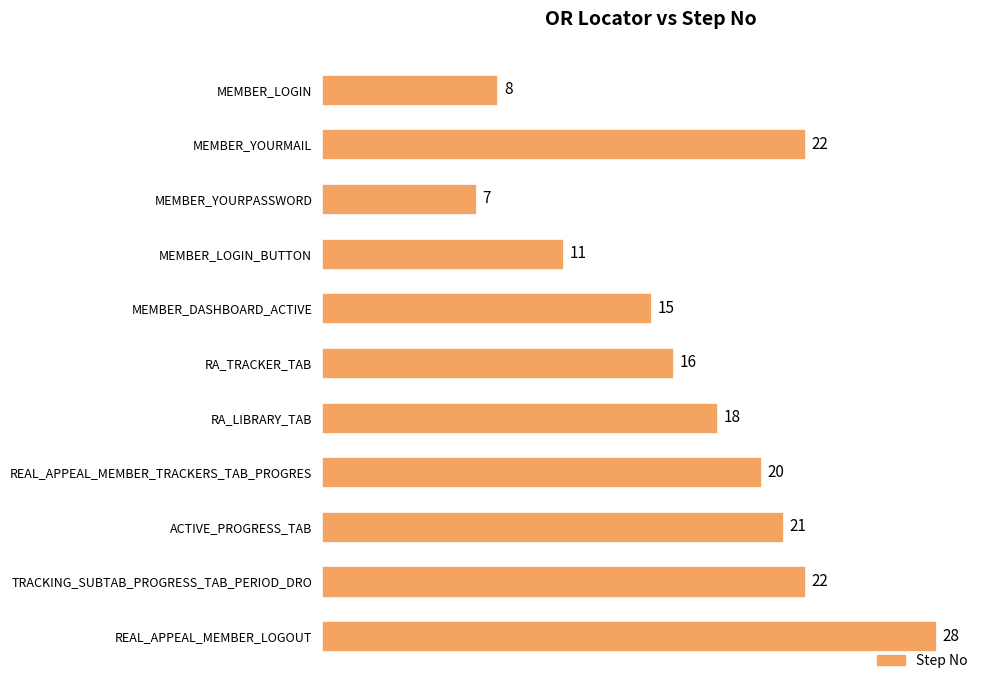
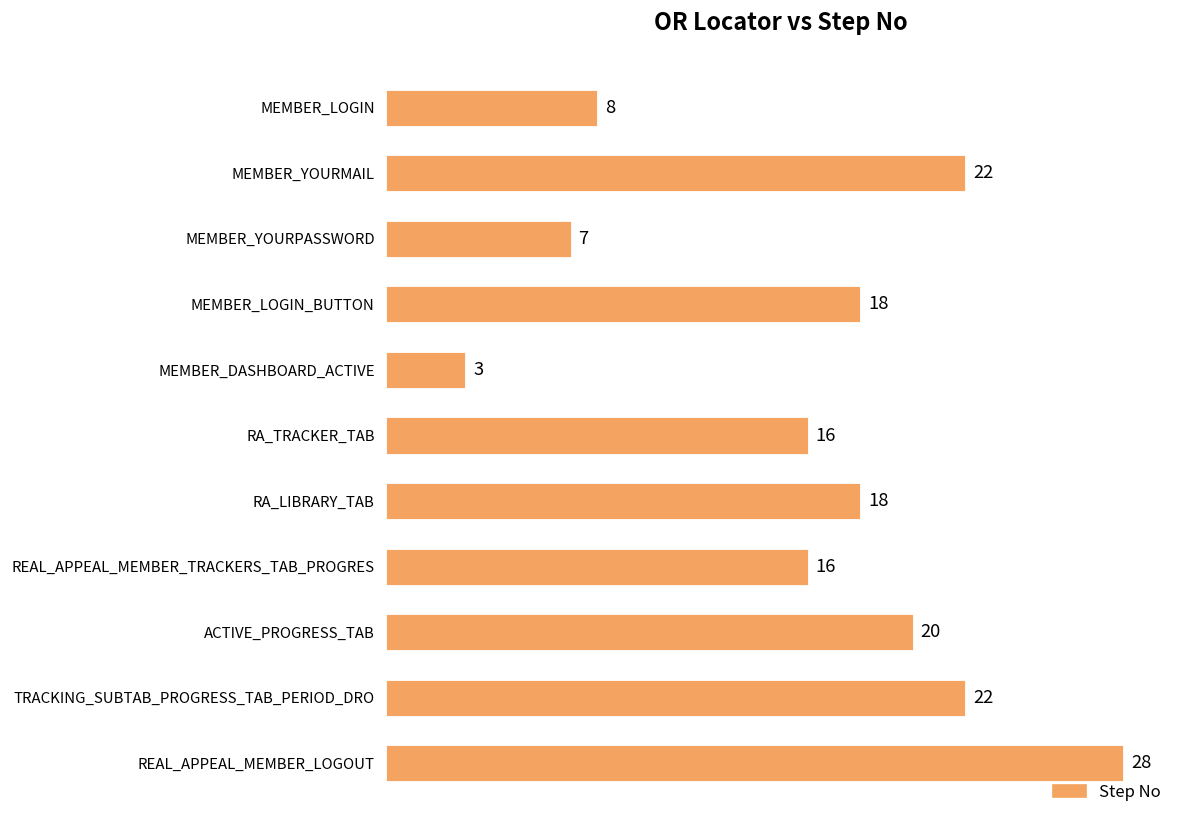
  {
    "MEMBER_LOGIN": 8,
    "MEMBER_YOURMAIL": 22,
    "MEMBER_YOURPASSWORD": 7,
-   "MEMBER_LOGIN_BUTTON": 11,
-   "MEMBER_DASHBOARD_ACTIVE": 15,
+   "MEMBER_LOGIN_BUTTON": 18,
+   "MEMBER_DASHBOARD_ACTIVE": 3,
    "RA_TRACKER_TAB": 16,
    "RA_LIBRARY_TAB": 18,
-   "REAL_APPEAL_MEMBER_TRACKERS_TAB_PROGRES": 20,
-   "ACTIVE_PROGRESS_TAB": 21,
+   "REAL_APPEAL_MEMBER_TRACKERS_TAB_PROGRES": 16,
+   "ACTIVE_PROGRESS_TAB": 20,
    "TRACKING_SUBTAB_PROGRESS_TAB_PERIOD_DRO": 22,
    "REAL_APPEAL_MEMBER_LOGOUT": 28
  }
